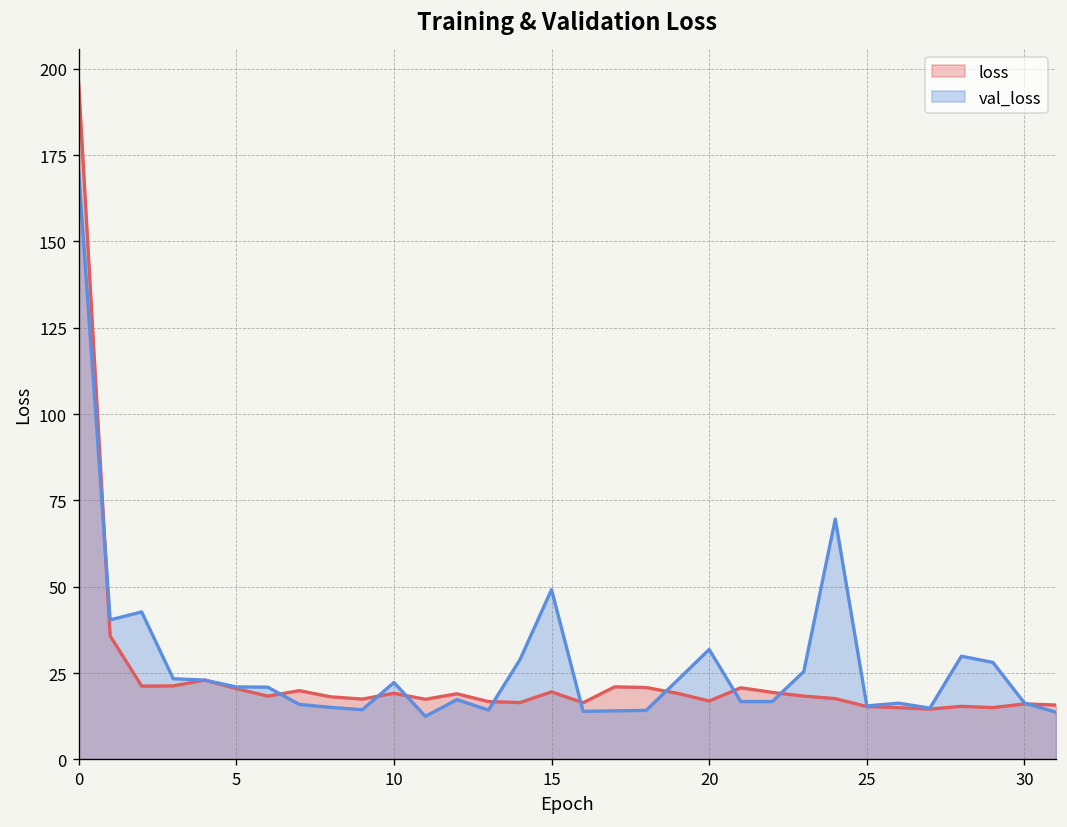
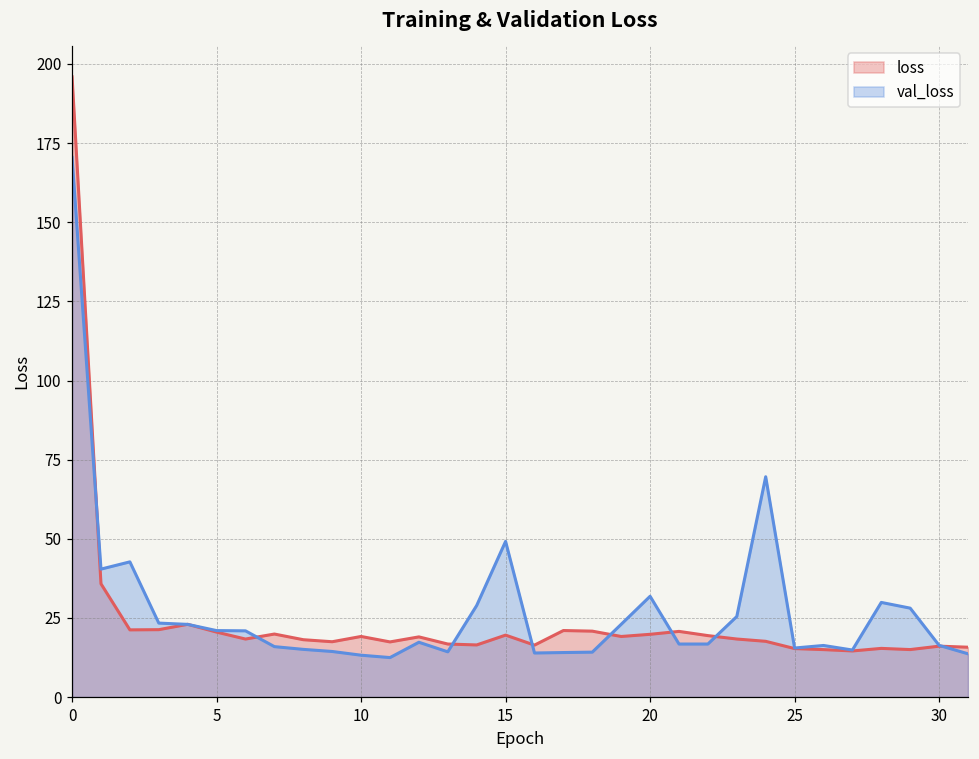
  {
    "loss": {
      "0": 196,
      "10": 19,
      "15": 20,
-     "20": 17
+     "20": 20
    },
    "val_loss": {
      "0": 171,
-     "10": 22,
+     "10": 13,
      "15": 49,
      "20": 32
    }
  }
